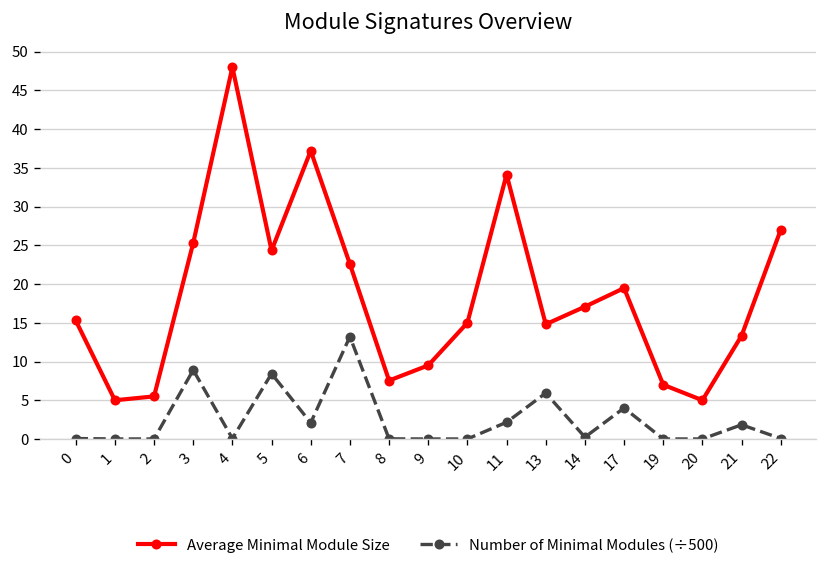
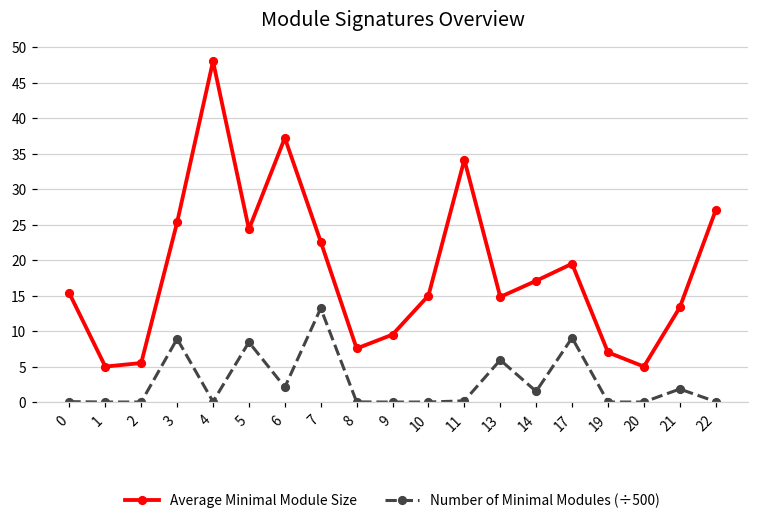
  {
    "Average Minimal Module Size": {
      "0": 15,
      "1": 5,
      "2": 6,
      "3": 25,
      "4": 48,
      "5": 24,
      "6": 37,
      "7": 23,
      "8": 8,
      "9": 10,
      "10": 15,
      "11": 34,
      "13": 15,
      "14": 17,
      "17": 19,
      "19": 7,
      "20": 5,
      "21": 13,
      "22": 27
    },
    "Number of Minimal Modules (÷500)": {
      "0": 0,
      "1": 0,
      "2": 0,
      "3": 9,
      "4": 0,
      "5": 8,
      "6": 2,
      "7": 13,
      "8": 0,
      "9": 0,
      "10": 0,
-     "11": 2,
+     "11": 0,
      "13": 6,
-     "14": 0,
-     "17": 4,
+     "14": 2,
+     "17": 9,
      "19": 0,
      "20": 0,
      "21": 2,
      "22": 0
    }
  }
